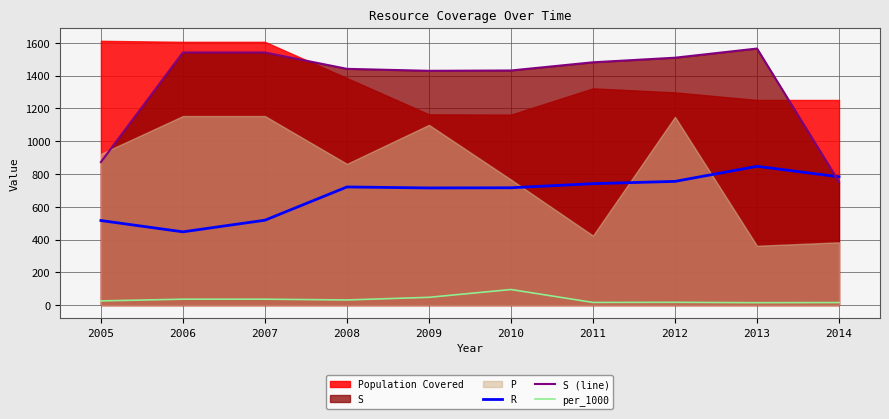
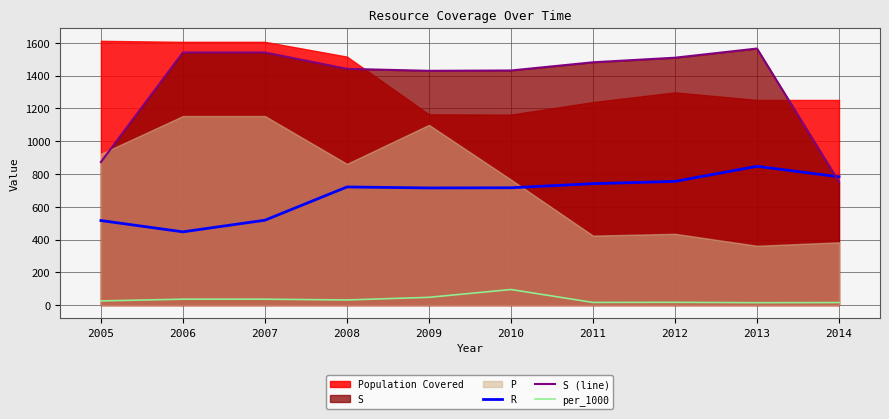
  {
    "R": {
      "2005": 520,
      "2006": 450,
      "2007": 520,
      "2008": 720,
      "2009": 720,
      "2010": 720,
      "2011": 740,
      "2012": 760,
      "2013": 850,
      "2014": 780
    },
    "Population Covered": {
      "2005": 1610,
      "2006": 1610,
      "2007": 1610,
-     "2008": 1390,
+     "2008": 1520,
      "2009": 1160,
      "2010": 1160,
-     "2011": 1320,
+     "2011": 1240,
      "2012": 1300,
      "2013": 1250,
      "2014": 1250
    },
    "S": {
      "2005": 870,
      "2006": 1540,
      "2007": 1540,
      "2008": 1440,
      "2009": 1430,
      "2010": 1430,
      "2011": 1480,
      "2012": 1510,
      "2013": 1570,
      "2014": 750
    },
    "per_1000": {
      "2005": 30,
      "2006": 40,
      "2007": 40,
      "2008": 30,
      "2009": 50,
      "2010": 90,
      "2011": 20,
      "2012": 20,
      "2013": 10,
      "2014": 20
    },
    "P": {
      "2005": 920,
      "2006": 1150,
      "2007": 1150,
      "2008": 860,
      "2009": 1100,
      "2010": 770,
      "2011": 420,
-     "2012": 1150,
+     "2012": 440,
      "2013": 360,
      "2014": 380
    }
  }
